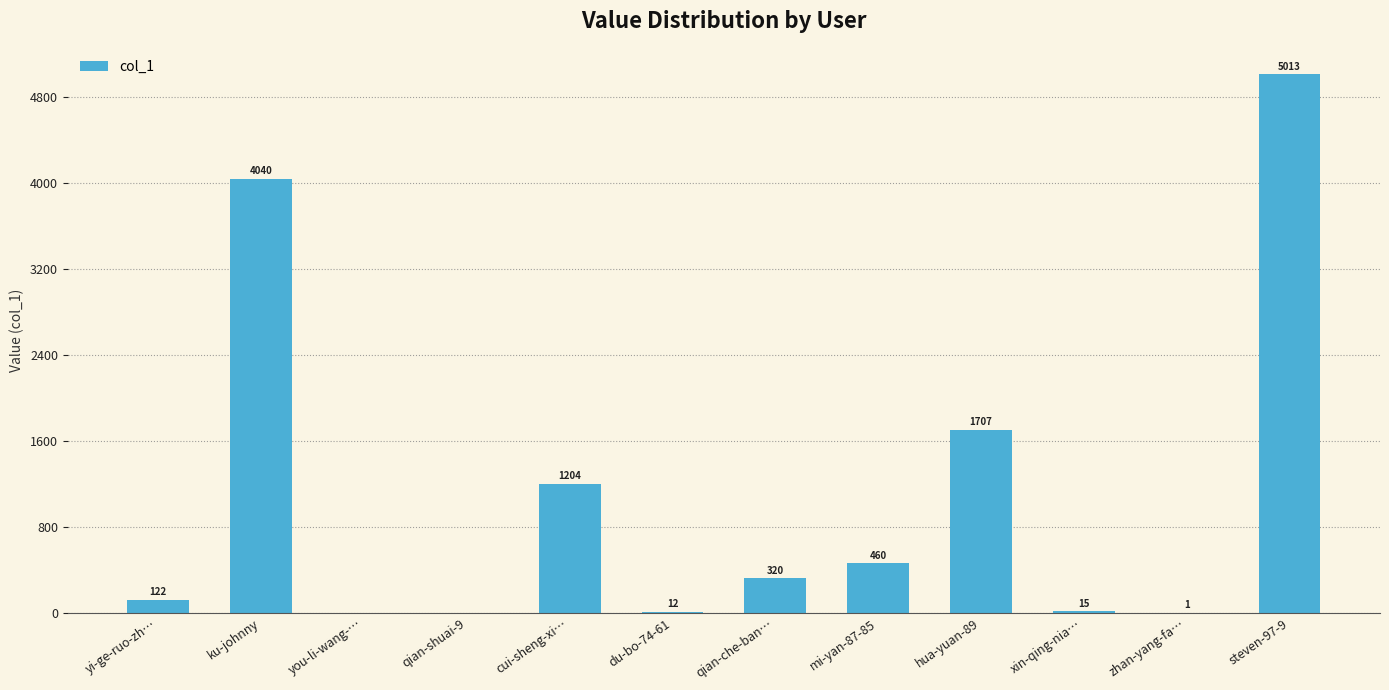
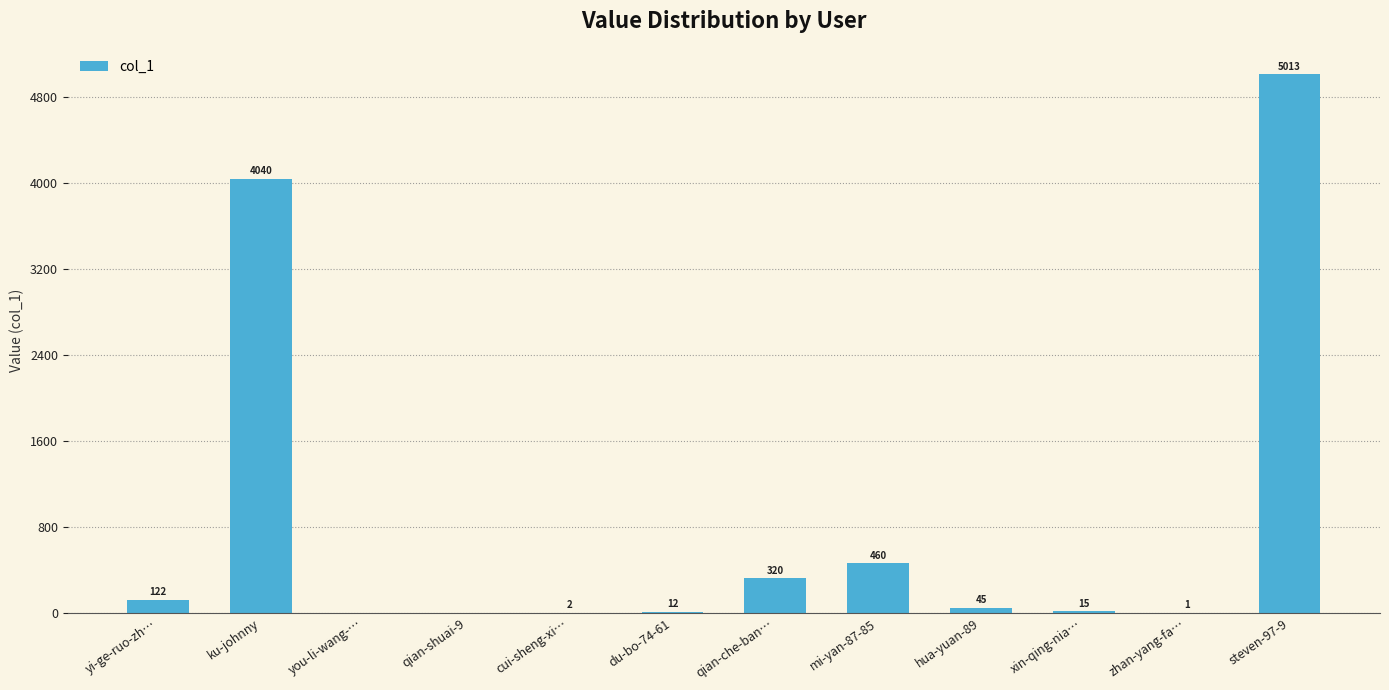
  {
    "yi-ge-ruo-zh…": 122,
    "ku-johnny": 4040,
-   "cui-sheng-xi…": 1204,
+   "cui-sheng-xi…": 2,
    "du-bo-74-61": 12,
    "qian-che-ban…": 320,
    "mi-yan-87-85": 460,
-   "hua-yuan-89": 1707,
+   "hua-yuan-89": 45,
    "xin-qing-nia…": 15,
    "zhan-yang-fa…": 1,
    "steven-97-9": 5013
  }
